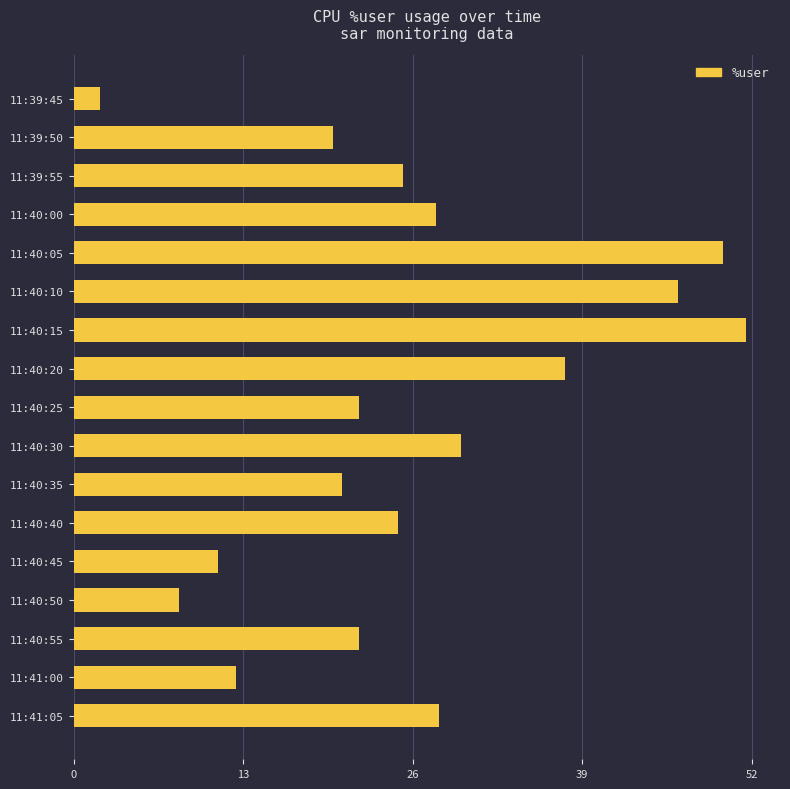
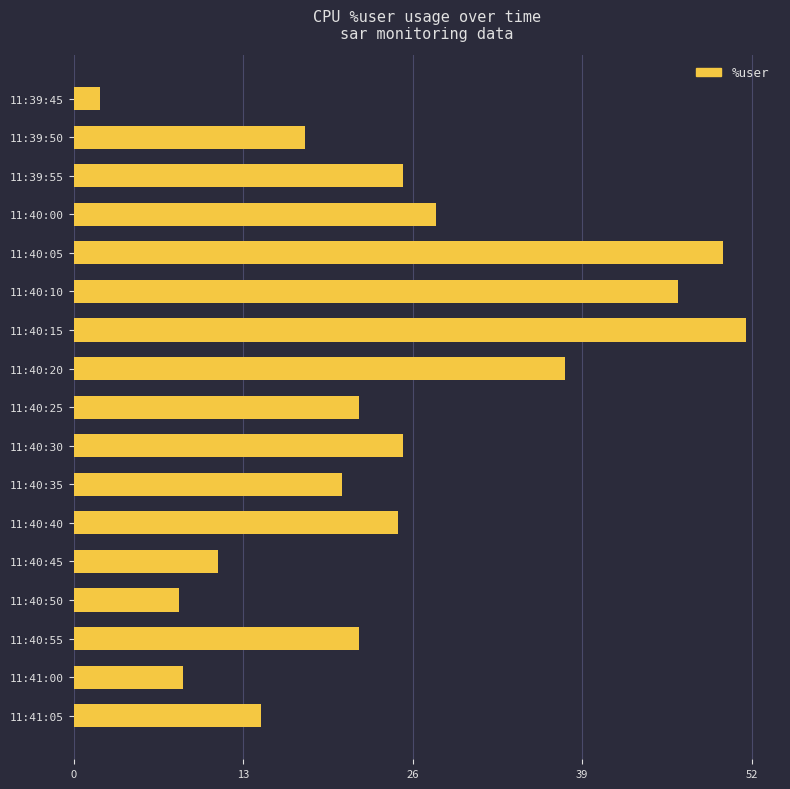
  {
    "11:39:45": 2.0,
-   "11:39:50": 19.9,
+   "11:39:50": 17.7,
    "11:39:55": 25.2,
    "11:40:00": 27.8,
    "11:40:05": 49.8,
    "11:40:10": 46.3,
    "11:40:15": 51.6,
    "11:40:20": 37.7,
    "11:40:25": 21.8,
-   "11:40:30": 29.7,
+   "11:40:30": 25.3,
    "11:40:35": 20.6,
    "11:40:40": 24.9,
    "11:40:45": 11.1,
    "11:40:50": 8.1,
    "11:40:55": 21.9,
-   "11:41:00": 12.5,
-   "11:41:05": 28.0
+   "11:41:00": 8.4,
+   "11:41:05": 14.4
  }
